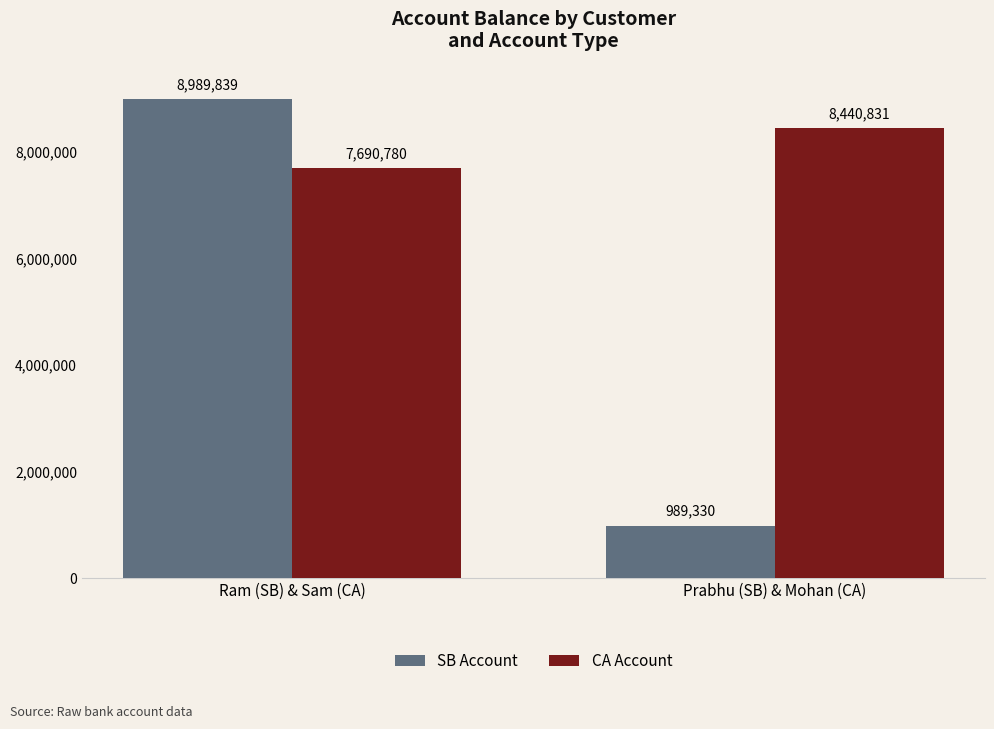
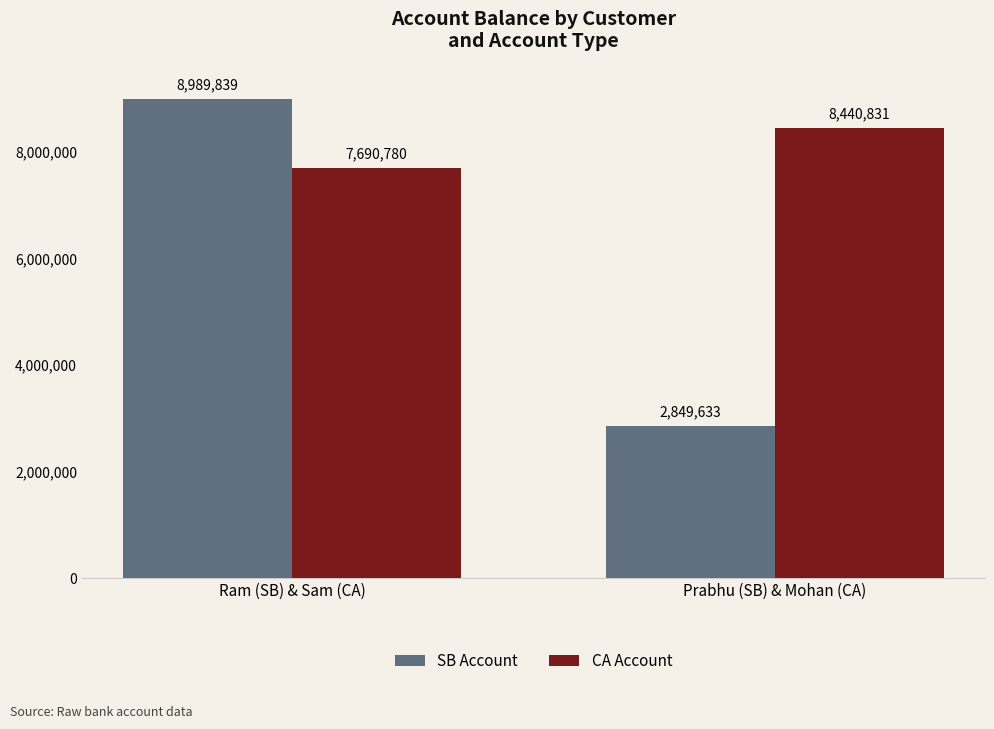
  {
    "SB Account": {
      "Ram (SB) & Sam (CA)": "8,989,839",
-     "Prabhu (SB) & Mohan (CA)": "989,330"
+     "Prabhu (SB) & Mohan (CA)": "2,849,633"
    },
    "CA Account": {
      "Ram (SB) & Sam (CA)": "7,690,780",
      "Prabhu (SB) & Mohan (CA)": "8,440,831"
    }
  }
